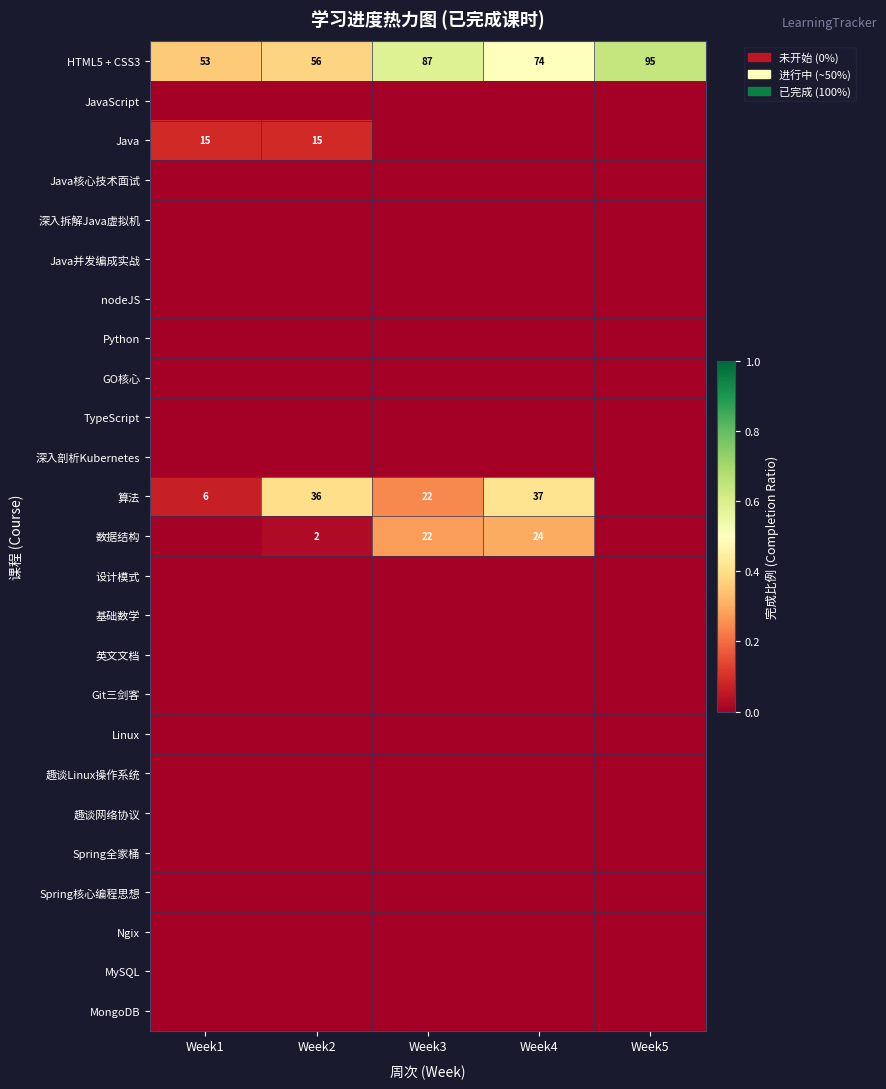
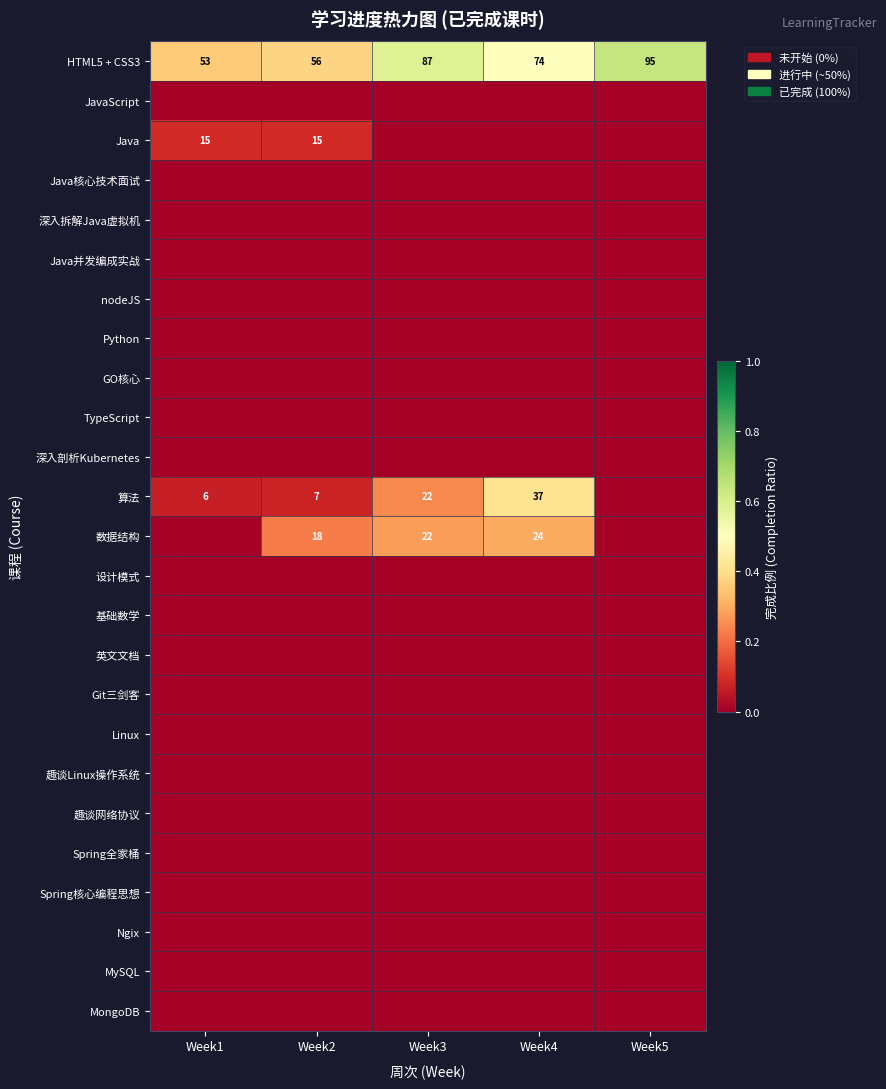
  {
    "HTML5 + CSS3": {
      "Week1": 53,
      "Week2": 56,
      "Week3": 87,
      "Week4": 74,
      "Week5": 95
    },
    "Java": {
      "Week1": 15,
      "Week2": 15
    },
    "算法": {
      "Week1": 6,
-     "Week2": 36,
+     "Week2": 7,
      "Week3": 22,
      "Week4": 37
    },
    "数据结构": {
-     "Week2": 2,
+     "Week2": 18,
      "Week3": 22,
      "Week4": 24
    }
  }
